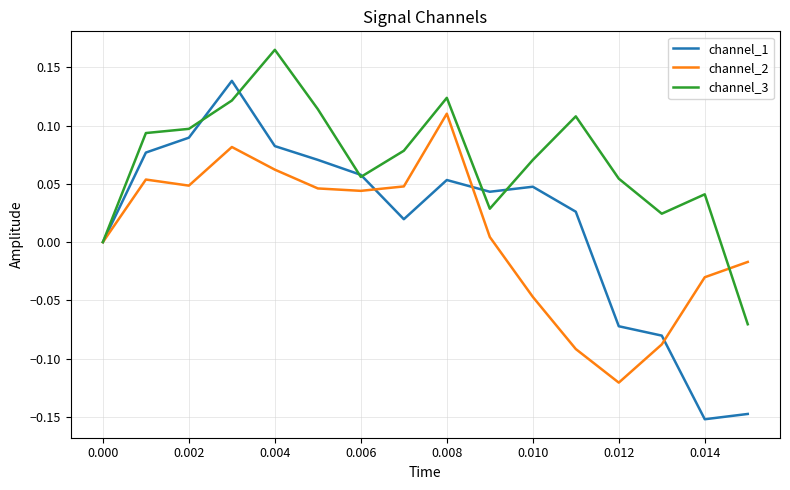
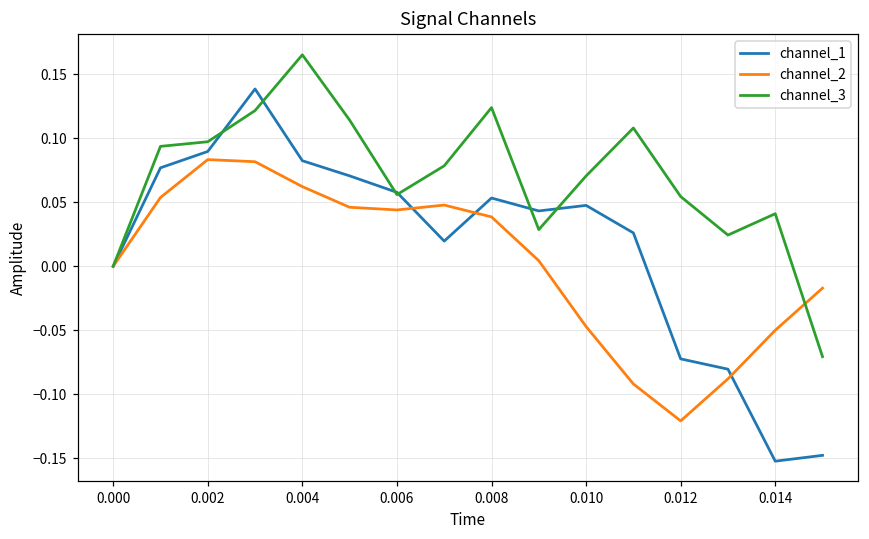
  {
    "channel_1": {
      "0.002": 0.090,
      "0.004": 0.082,
      "0.008": 0.053,
      "0.010": 0.048,
      "0.012": -0.072,
      "0.014": -0.152
    },
    "channel_2": {
-     "0.002": 0.048,
+     "0.002": 0.083,
      "0.004": 0.062,
      "0.006": 0.044,
-     "0.008": 0.110,
+     "0.008": 0.039,
      "0.010": -0.047,
      "0.012": -0.121,
-     "0.014": -0.030
+     "0.014": -0.050
    },
    "channel_3": {
      "0.002": 0.097,
      "0.004": 0.165,
      "0.008": 0.124,
      "0.010": 0.071,
      "0.012": 0.054,
      "0.014": 0.041
    }
  }
